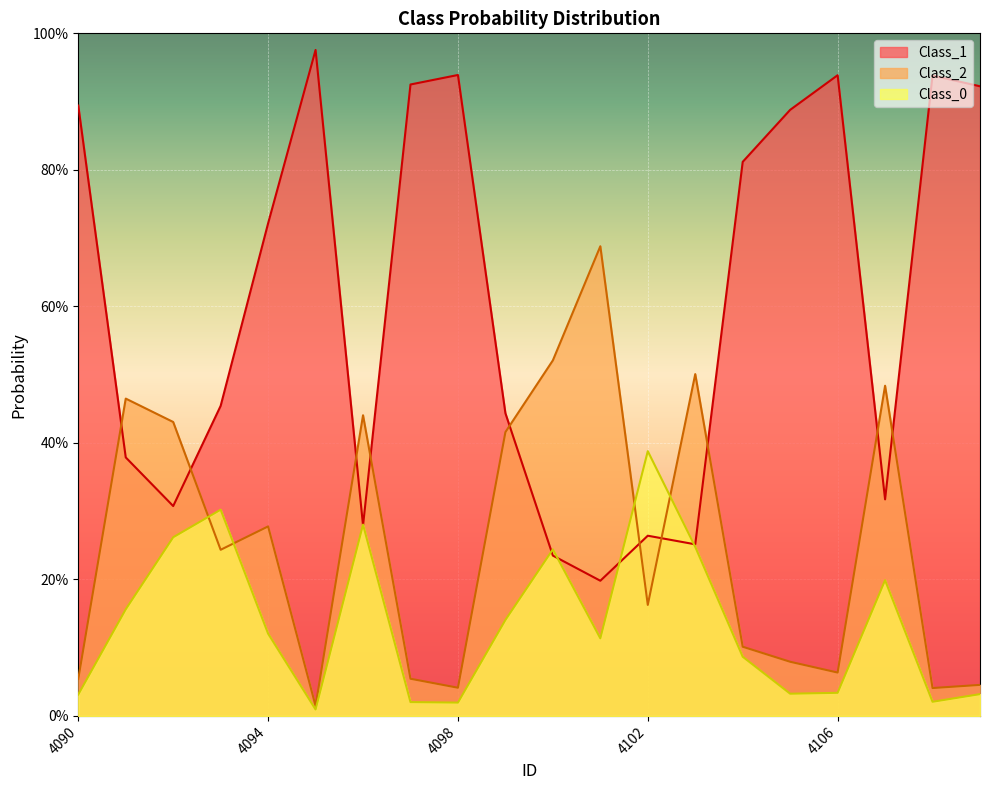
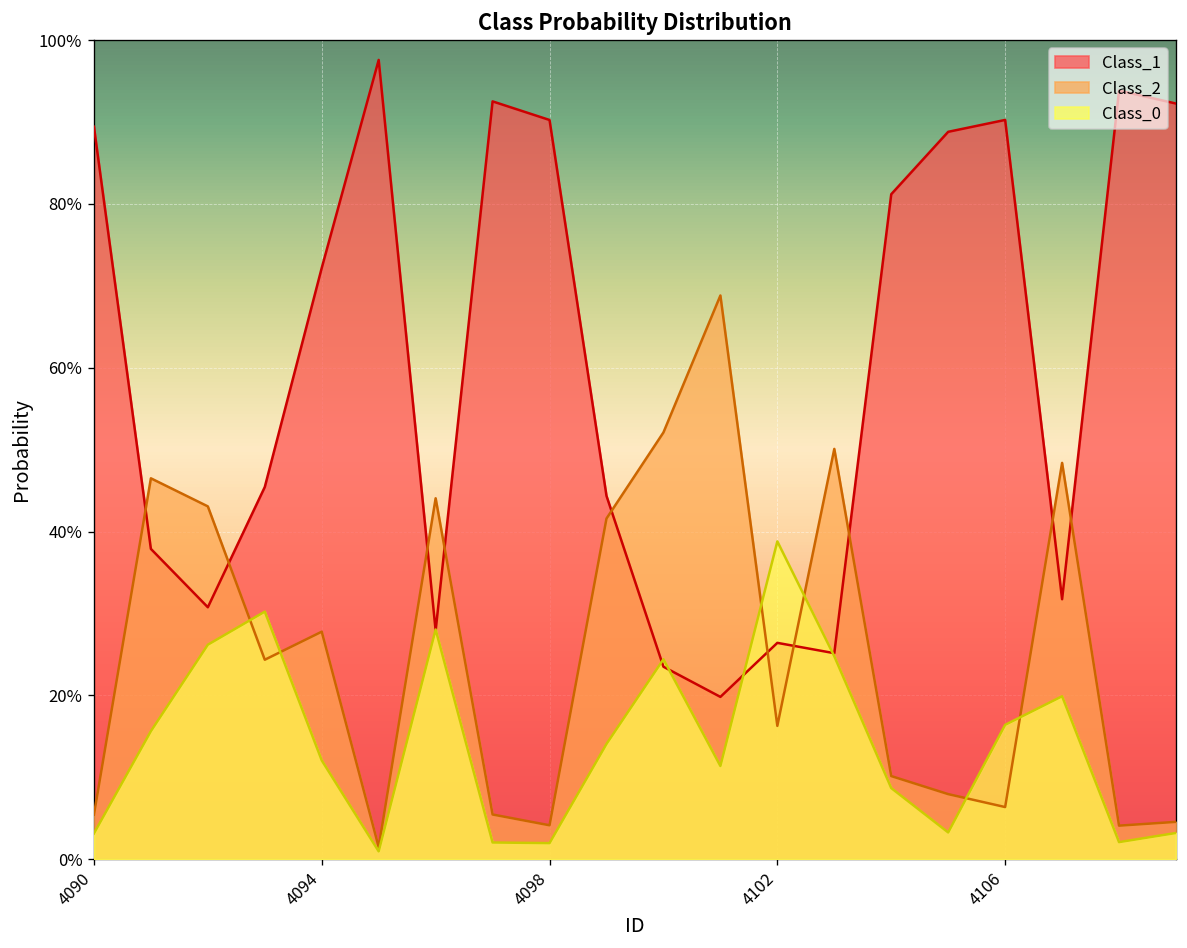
  {
    "Class_1": {
      "4090": "89%",
      "4094": "72%",
-     "4098": "94%",
+     "4098": "90%",
      "4102": "26%",
-     "4106": "94%"
+     "4106": "90%"
    },
    "Class_2": {
      "4090": "5%",
      "4094": "28%",
      "4098": "4%",
      "4102": "16%",
      "4106": "6%"
    },
    "Class_0": {
      "4090": "3%",
      "4094": "12%",
      "4098": "2%",
      "4102": "39%",
-     "4106": "3%"
+     "4106": "16%"
    }
  }
